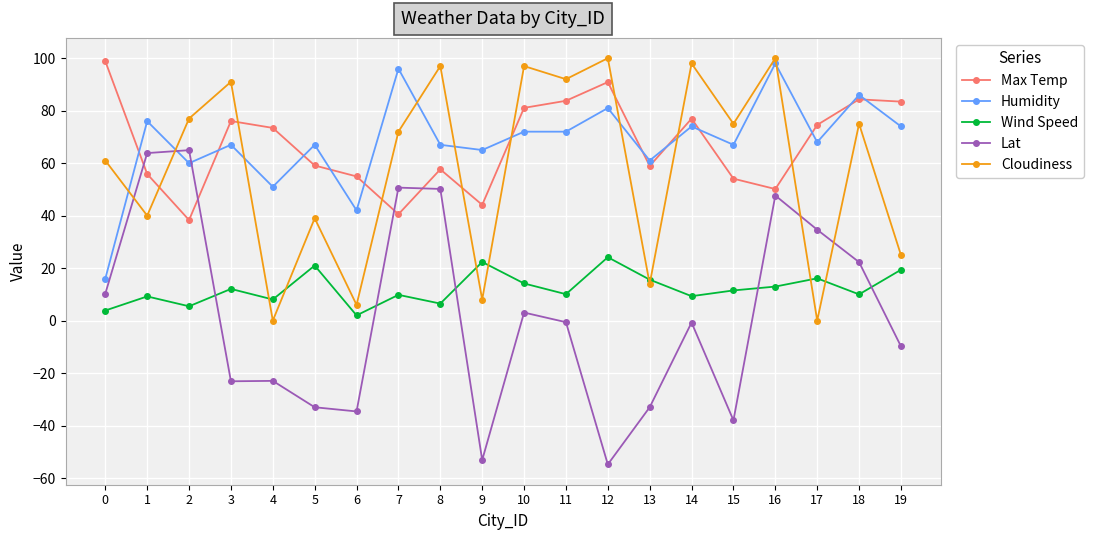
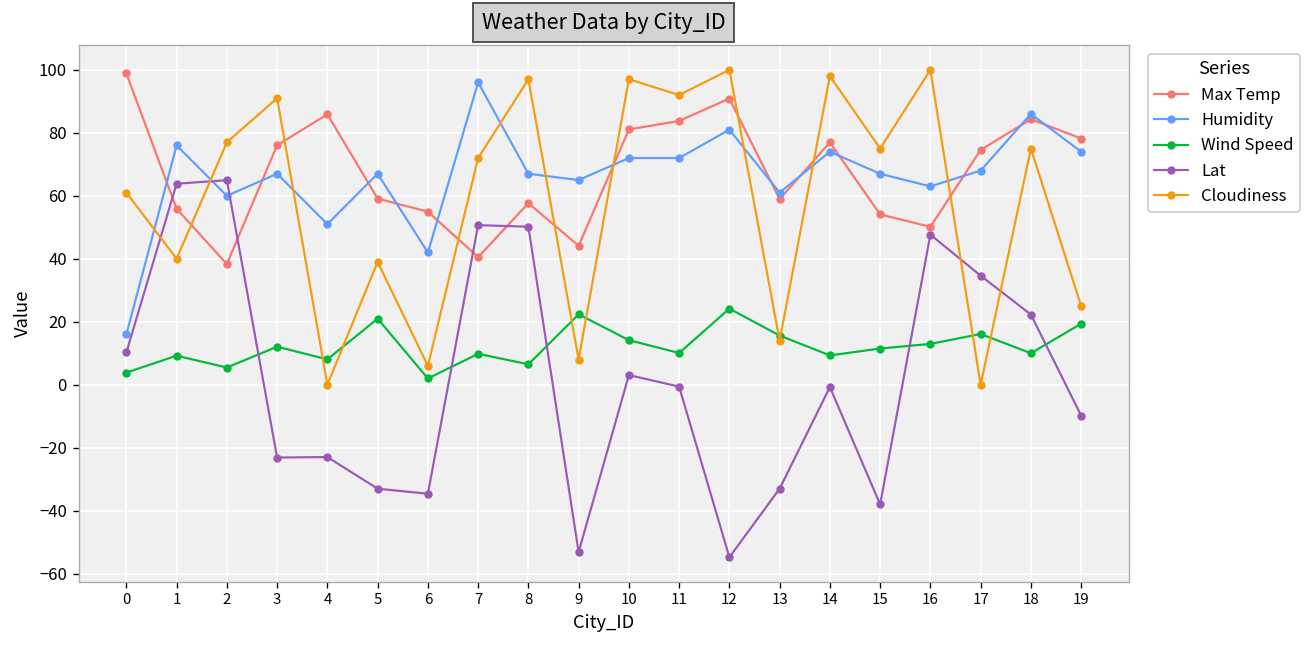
  {
    "Max Temp": {
      "0": 99,
      "1": 56,
      "2": 38,
      "3": 76,
-     "4": 73,
+     "4": 86,
      "5": 59,
      "6": 55,
      "7": 41,
      "8": 58,
      "9": 44,
      "10": 81,
      "11": 84,
      "12": 91,
      "13": 59,
      "14": 77,
      "15": 54,
      "16": 50,
      "17": 75,
      "18": 84,
-     "19": 83
+     "19": 78
    },
    "Humidity": {
      "0": 16,
      "1": 76,
      "2": 60,
      "3": 67,
      "4": 51,
      "5": 67,
      "6": 42,
      "7": 96,
      "8": 67,
      "9": 65,
      "10": 72,
      "11": 72,
      "12": 81,
      "13": 61,
      "14": 74,
      "15": 67,
-     "16": 98,
+     "16": 63,
      "17": 68,
      "18": 86,
      "19": 74
    },
    "Wind Speed": {
      "0": 4,
      "1": 9,
      "2": 5,
      "3": 12,
      "4": 8,
      "5": 21,
      "6": 2,
      "7": 10,
      "8": 6,
      "9": 22,
      "10": 14,
      "11": 10,
      "12": 24,
      "13": 16,
      "14": 9,
      "15": 12,
      "16": 13,
      "17": 16,
      "18": 10,
      "19": 19
    },
    "Lat": {
      "0": 10,
      "1": 64,
      "2": 65,
      "3": -23,
      "4": -23,
      "5": -33,
      "6": -35,
      "7": 51,
      "8": 50,
      "9": -53,
      "10": 3,
      "11": -1,
      "12": -55,
      "13": -33,
      "14": -1,
      "15": -38,
      "16": 48,
      "17": 35,
      "18": 22,
      "19": -10
    },
    "Cloudiness": {
      "0": 61,
      "1": 40,
      "2": 77,
      "3": 91,
      "4": 0,
      "5": 39,
      "6": 6,
      "7": 72,
      "8": 97,
      "9": 8,
      "10": 97,
      "11": 92,
      "12": 100,
      "13": 14,
      "14": 98,
      "15": 75,
      "16": 100,
      "17": 0,
      "18": 75,
      "19": 25
    }
  }
